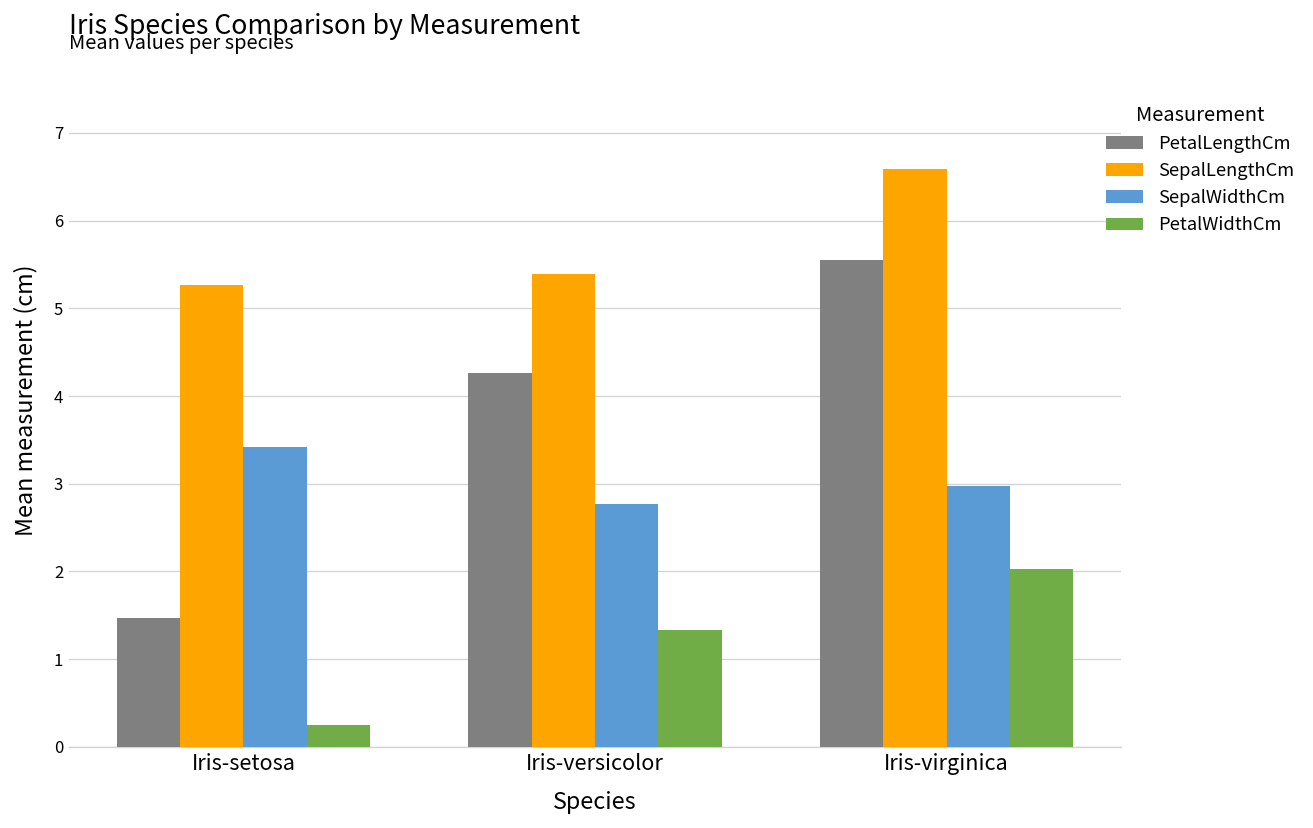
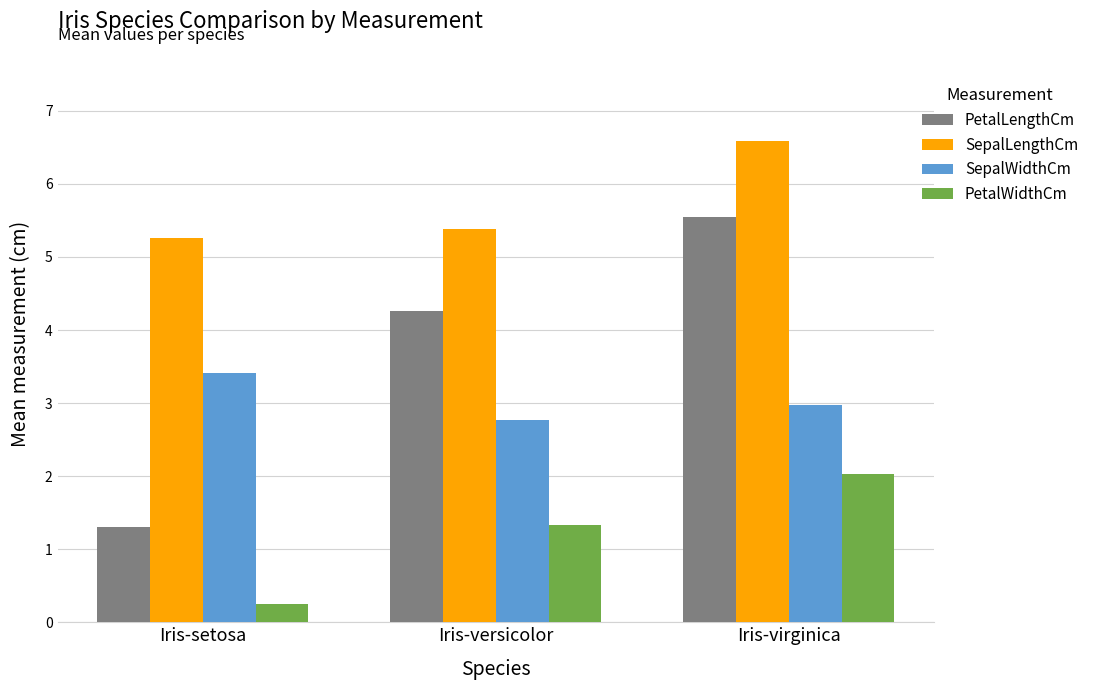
  {
    "PetalLengthCm": {
-     "Iris-setosa": 1.5,
+     "Iris-setosa": 1.3,
      "Iris-versicolor": 4.3,
      "Iris-virginica": 5.6
    },
    "SepalLengthCm": {
      "Iris-setosa": 5.3,
      "Iris-versicolor": 5.4,
      "Iris-virginica": 6.6
    },
    "SepalWidthCm": {
      "Iris-setosa": 3.4,
      "Iris-versicolor": 2.8,
      "Iris-virginica": 3.0
    },
    "PetalWidthCm": {
      "Iris-setosa": 0.2,
      "Iris-versicolor": 1.3,
      "Iris-virginica": 2.0
    }
  }
